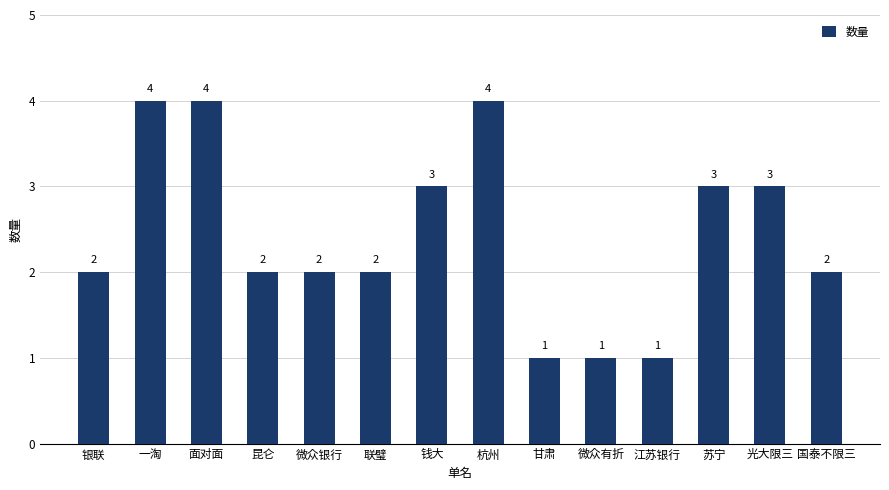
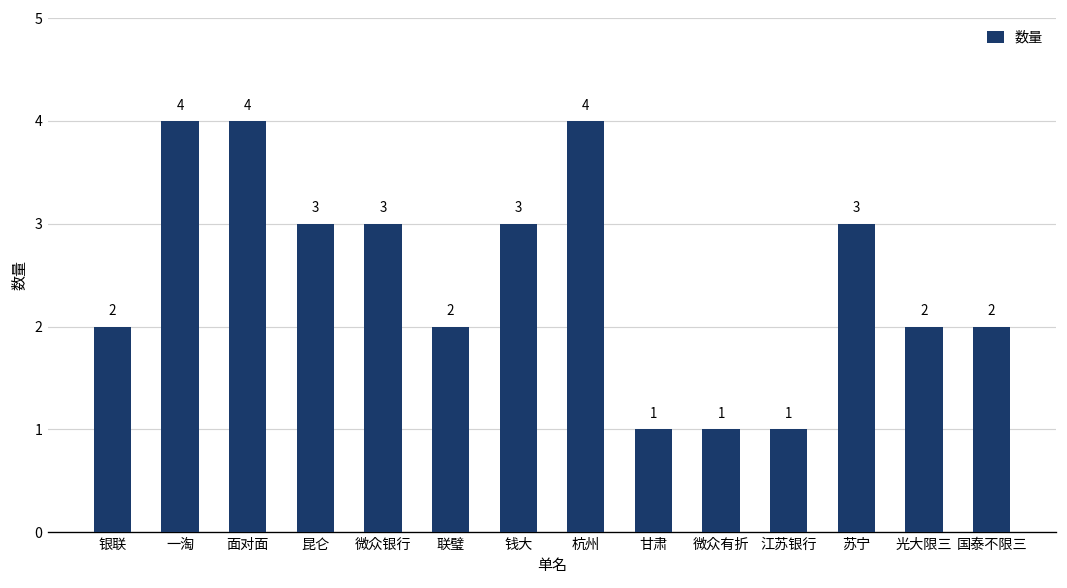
  {
    "银联": 2,
    "一淘": 4,
    "面对面": 4,
-   "昆仑": 2,
-   "微众银行": 2,
+   "昆仑": 3,
+   "微众银行": 3,
    "联璧": 2,
    "钱大": 3,
    "杭州": 4,
    "甘肃": 1,
    "微众有折": 1,
    "江苏银行": 1,
    "苏宁": 3,
-   "光大限三": 3,
+   "光大限三": 2,
    "国泰不限三": 2
  }
